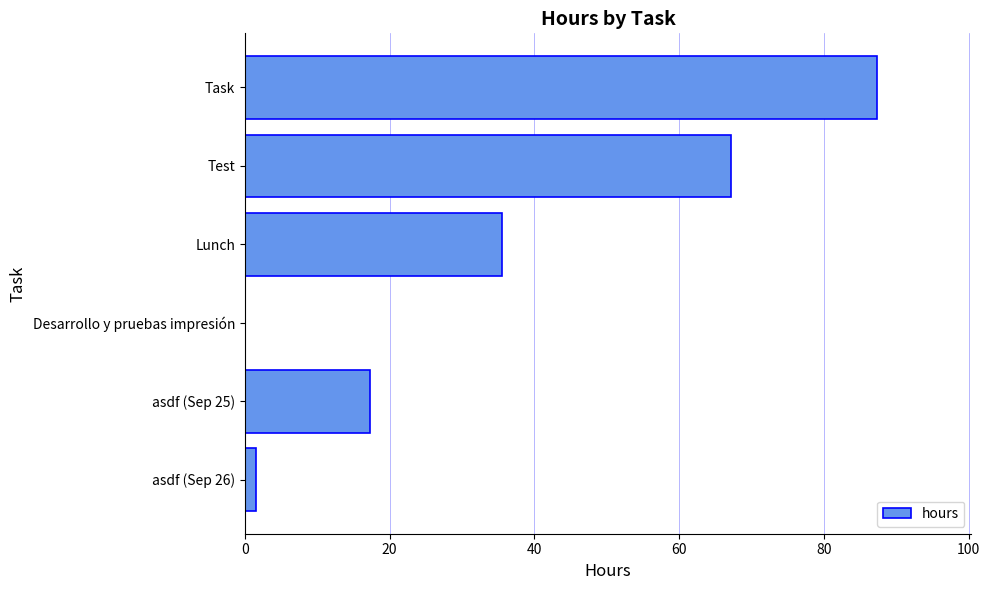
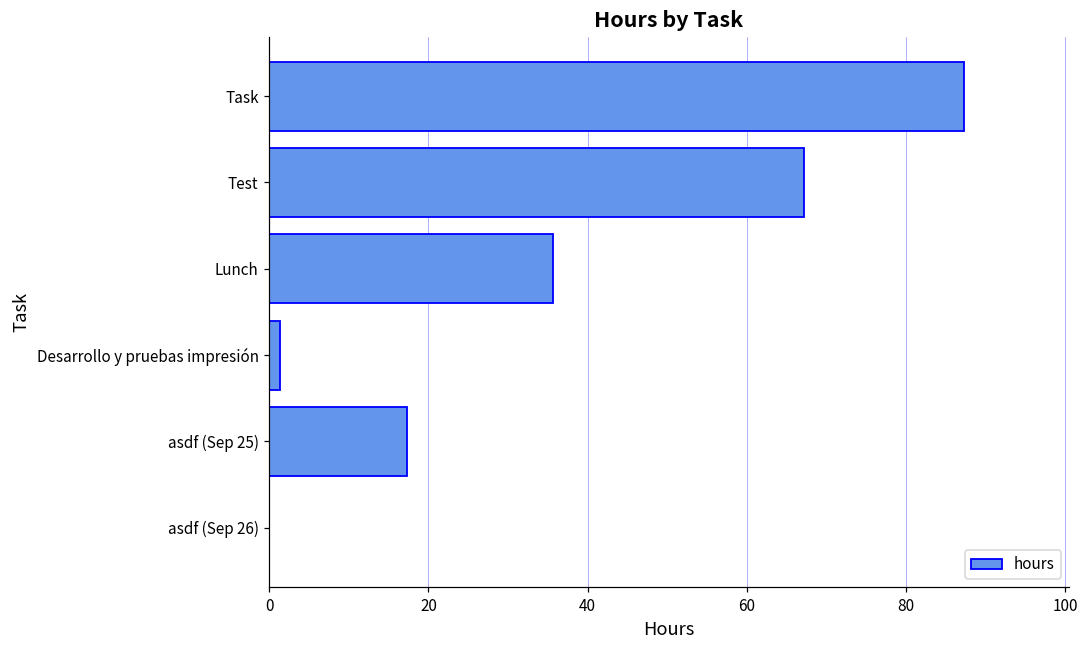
  {
    "Task": 87,
    "Test": 67,
    "Lunch": 36,
-   "Desarrollo y pruebas impresión": 0,
+   "Desarrollo y pruebas impresión": 1,
    "asdf (Sep 25)": 17,
-   "asdf (Sep 26)": 2
+   "asdf (Sep 26)": 0
  }
